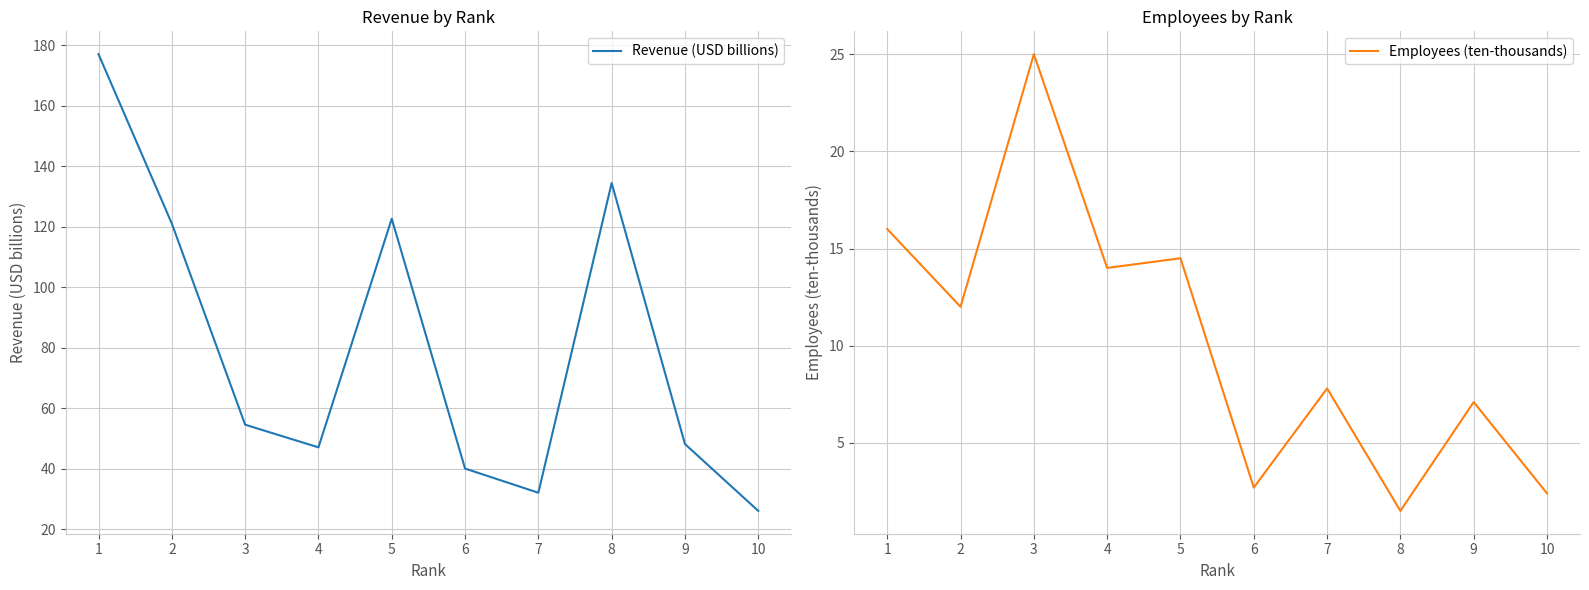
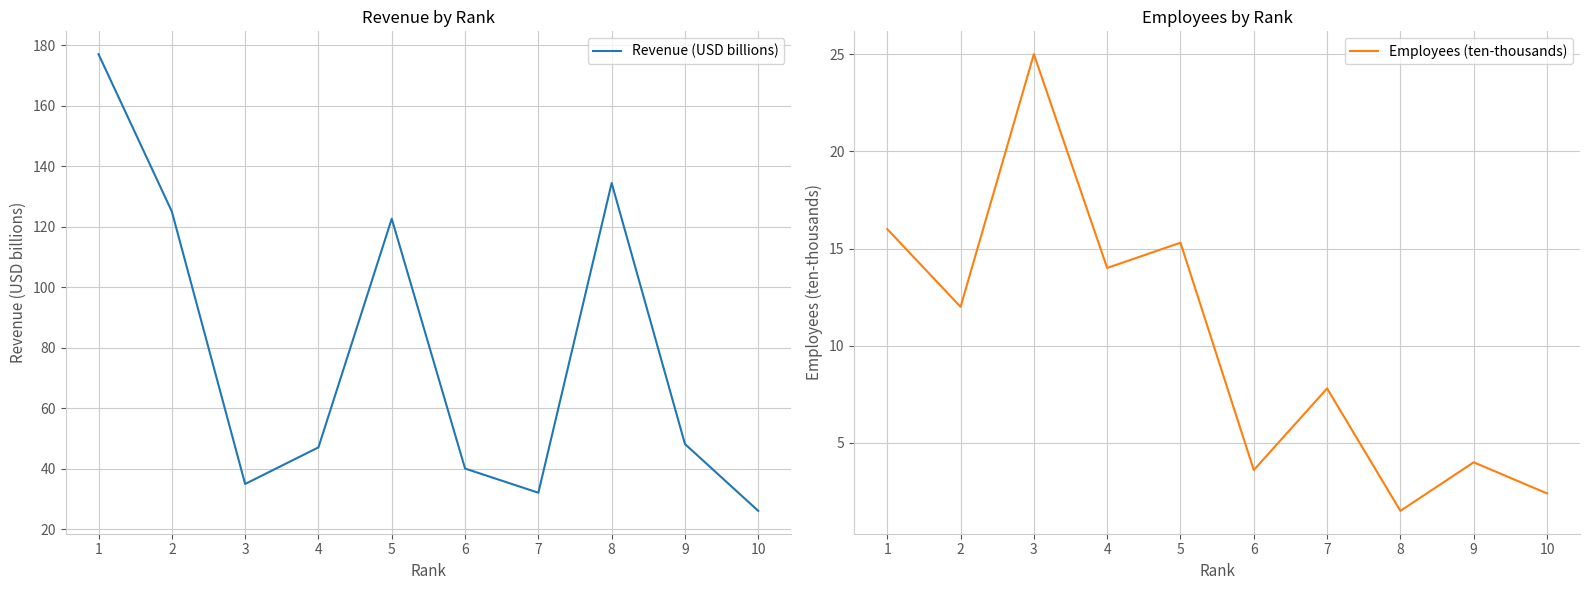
  {
    "Revenue by Rank": {
      "1": 177,
-     "2": 121,
-     "3": 55,
+     "2": 125,
+     "3": 35,
      "4": 47,
      "5": 123,
      "6": 40,
      "7": 32,
      "8": 134,
      "9": 48,
      "10": 26
    },
    "Employees by Rank": {
      "1": 16.0,
      "2": 12.0,
      "3": 25.0,
      "4": 14.0,
-     "5": 14.5,
-     "6": 2.7,
+     "5": 15.3,
+     "6": 3.6,
      "7": 7.8,
      "8": 1.5,
-     "9": 7.1,
+     "9": 4.0,
      "10": 2.4
    }
  }
